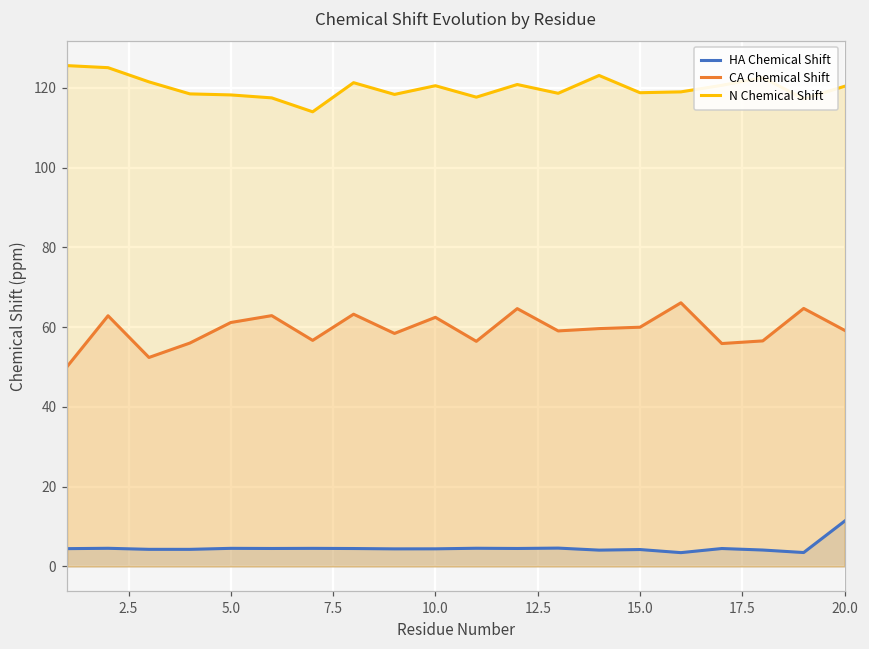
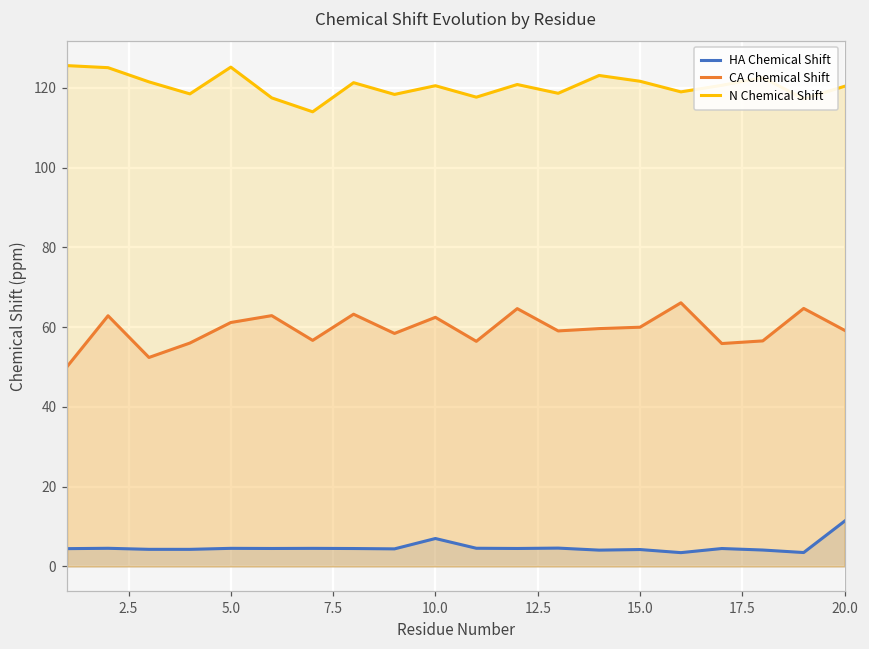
  {
    "HA Chemical Shift": {
      "5.0": 5,
-     "10.0": 4,
+     "10.0": 7,
      "15.0": 4,
      "20.0": 11
    },
    "CA Chemical Shift": {
      "5.0": 61,
      "10.0": 62,
      "15.0": 60,
      "20.0": 59
    },
    "N Chemical Shift": {
-     "5.0": 118,
+     "5.0": 125,
      "10.0": 121,
-     "15.0": 119,
+     "15.0": 122,
      "20.0": 120
    }
  }
